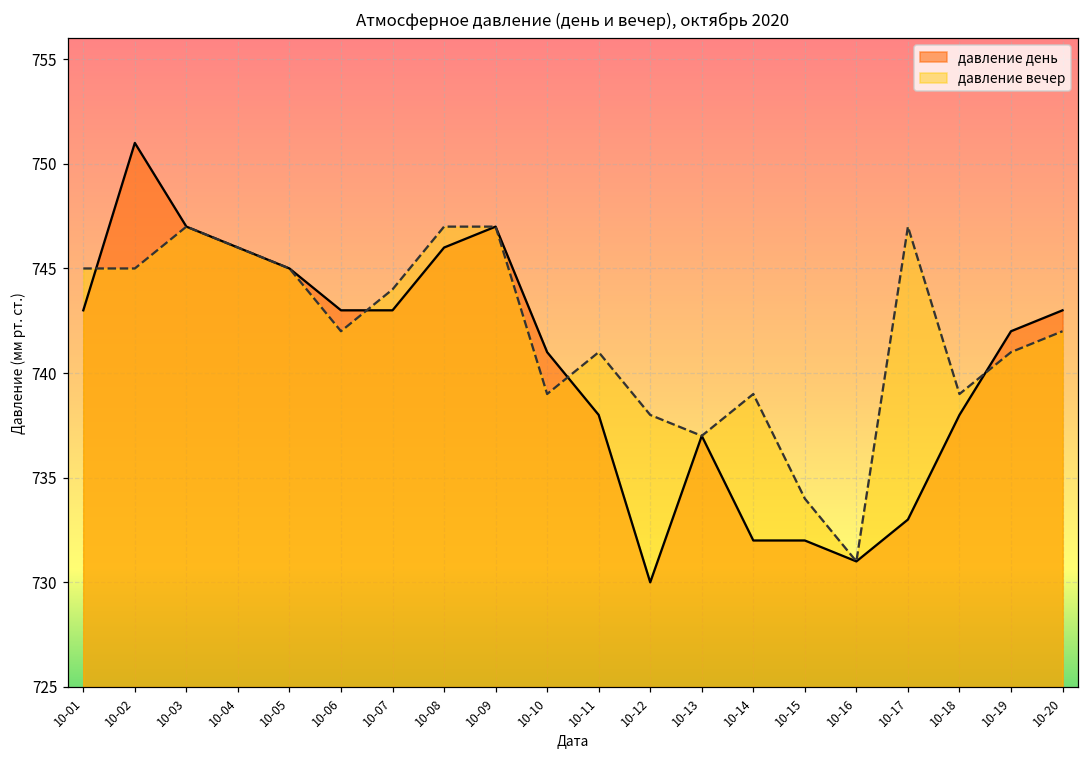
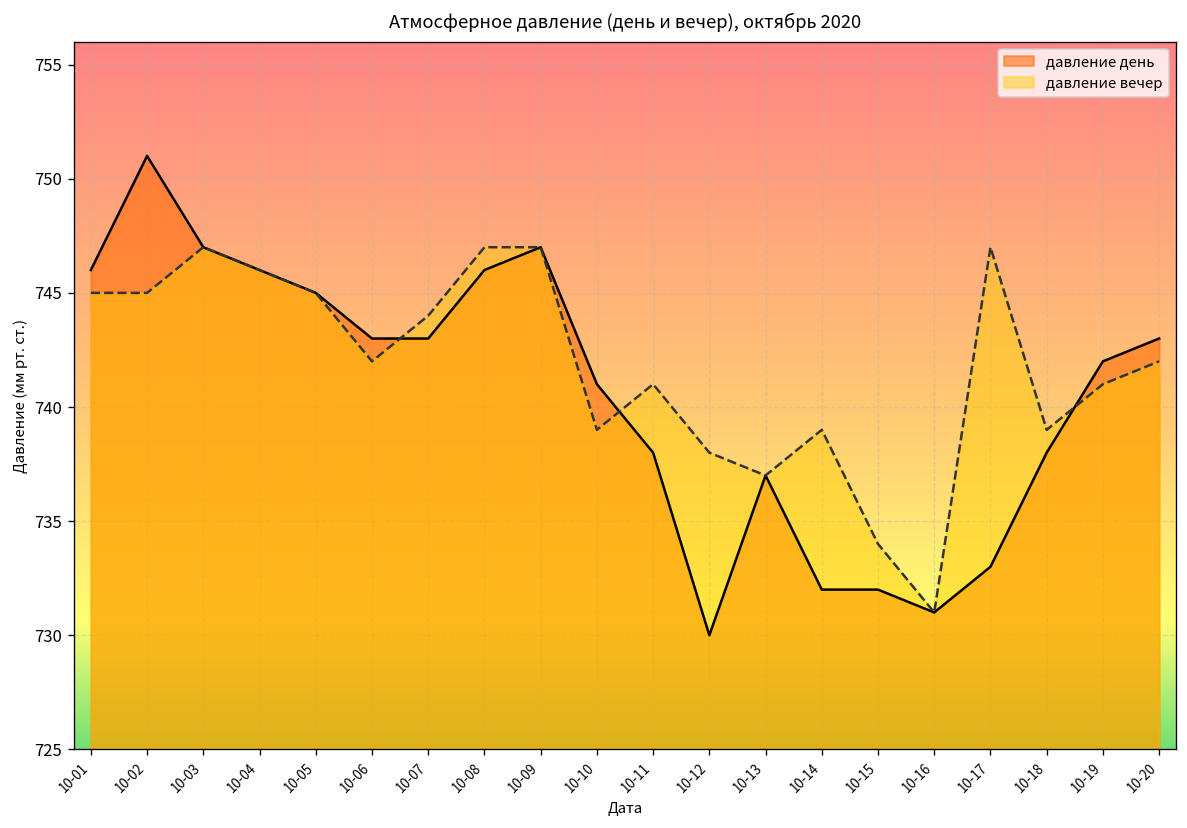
  {
    "давление день": {
-     "10-01": 743,
+     "10-01": 746,
      "10-02": 751,
      "10-06": 743,
      "10-07": 743,
      "10-08": 746,
      "10-10": 741,
      "10-11": 738,
      "10-12": 730,
      "10-14": 732,
      "10-15": 732,
      "10-17": 733,
      "10-18": 738,
      "10-19": 742,
      "10-20": 743
    },
    "давление вечер": {
      "10-01": 745,
      "10-02": 745,
      "10-06": 742,
      "10-07": 744,
      "10-08": 747,
      "10-10": 739,
      "10-11": 741,
      "10-12": 738,
      "10-14": 739,
      "10-15": 734,
      "10-17": 747,
      "10-18": 739,
      "10-19": 741,
      "10-20": 742
    }
  }
